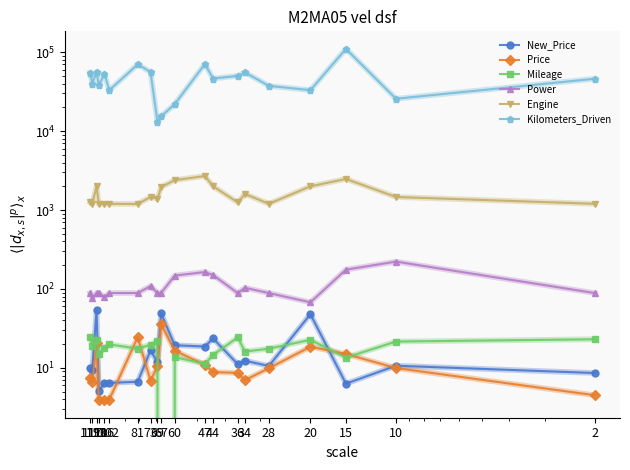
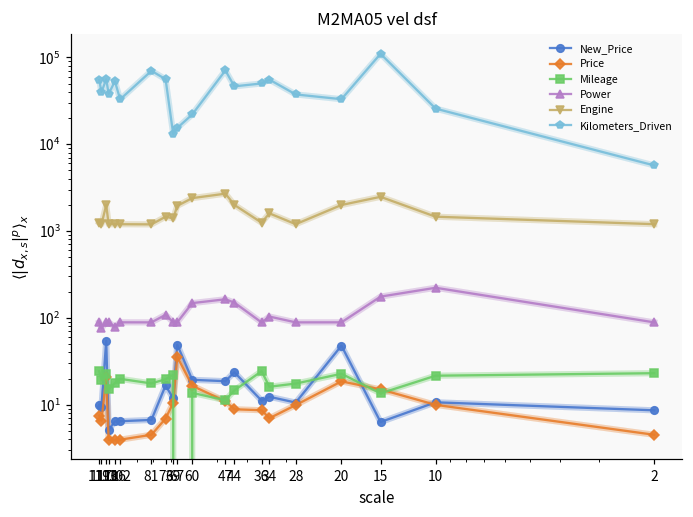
  {
    "New_Price": {
      "81": 7,
      "60": 19,
      "20": 50,
      "15": 6,
      "2": 9
    },
    "Price": {
-     "81": 25,
+     "81": 5,
      "60": 17,
      "20": 19,
      "15": 15,
      "2": 5
    },
    "Mileage": {
      "81": 18,
      "60": 14,
      "28": 18,
      "20": 23,
      "15": 14,
      "10": 22,
      "2": 23
    },
    "Power": {
      "81": 90,
      "60": 150,
      "28": 90,
-     "20": 70,
+     "20": 90,
      "15": 180,
      "10": 220,
      "2": 90
    },
    "Engine": {
      "81": 1200,
      "60": 2400,
      "28": 1200,
      "20": 2000,
      "15": 2500,
      "10": 1500,
      "2": 1200
    },
    "Kilometers_Driven": {
      "81": 70000,
      "60": 22000,
      "28": 40000,
      "20": 33000,
      "15": 110000,
      "10": 26000,
-     "2": 50000
+     "2": 6000
    }
  }
